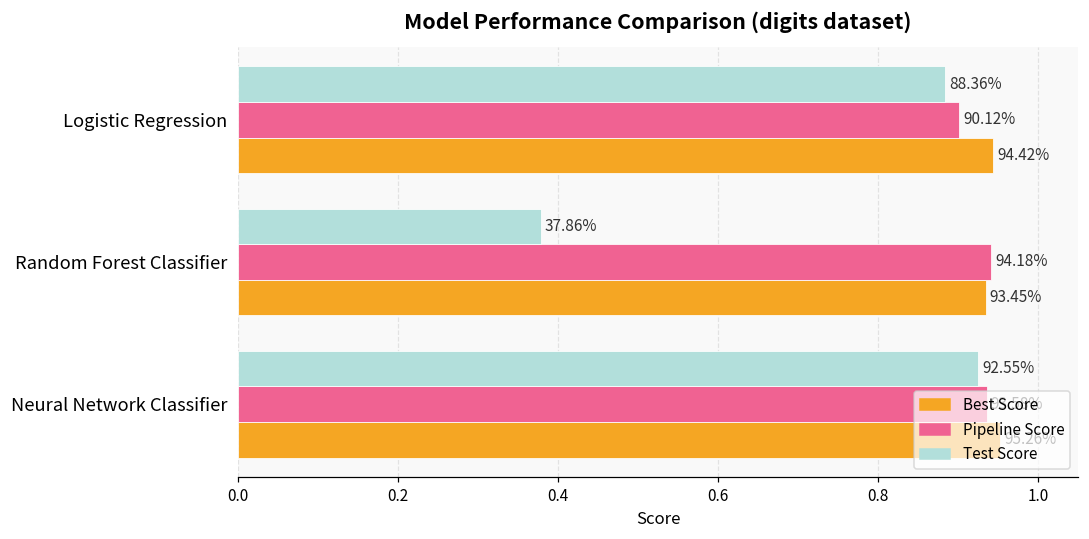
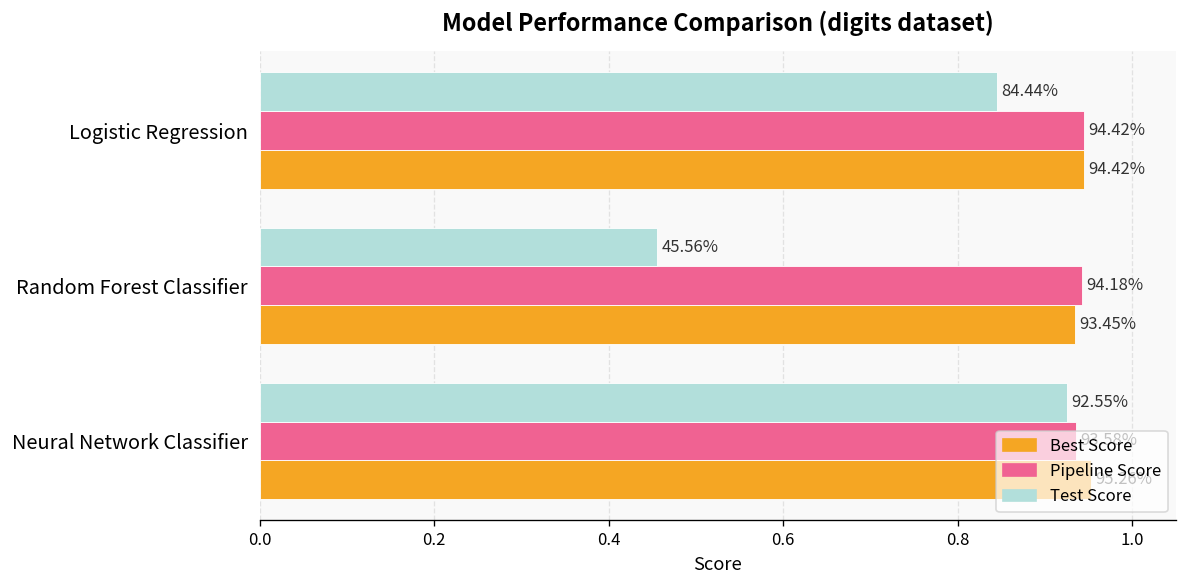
  {
    "Best Score": {
      "Logistic Regression": "94.42%",
      "Random Forest Classifier": "93.45%"
    },
    "Pipeline Score": {
-     "Logistic Regression": "90.12%",
+     "Logistic Regression": "94.42%",
      "Random Forest Classifier": "94.18%"
    },
    "Test Score": {
-     "Logistic Regression": "88.36%",
-     "Random Forest Classifier": "37.86%",
+     "Logistic Regression": "84.44%",
+     "Random Forest Classifier": "45.56%",
      "Neural Network Classifier": "92.55%"
    }
  }
